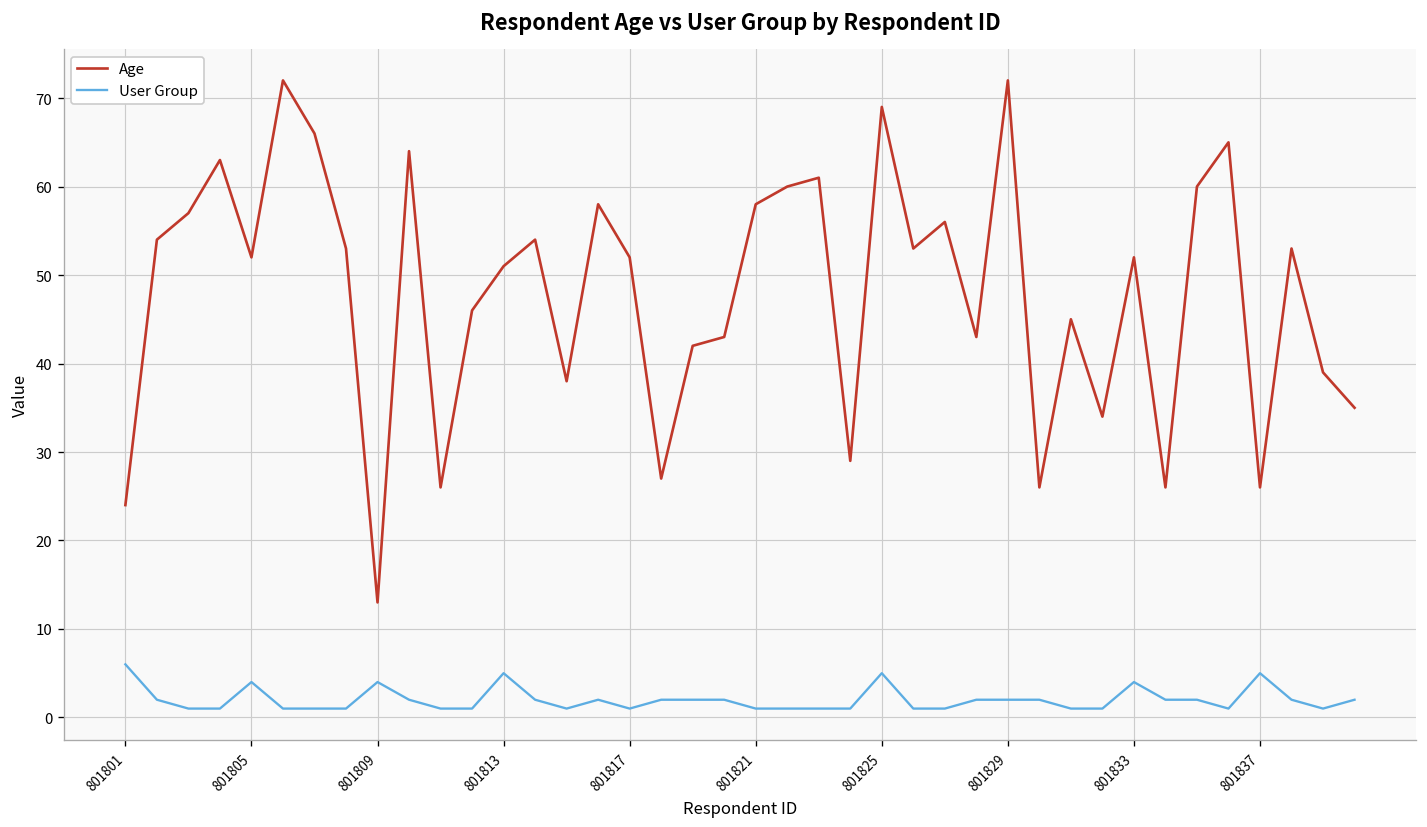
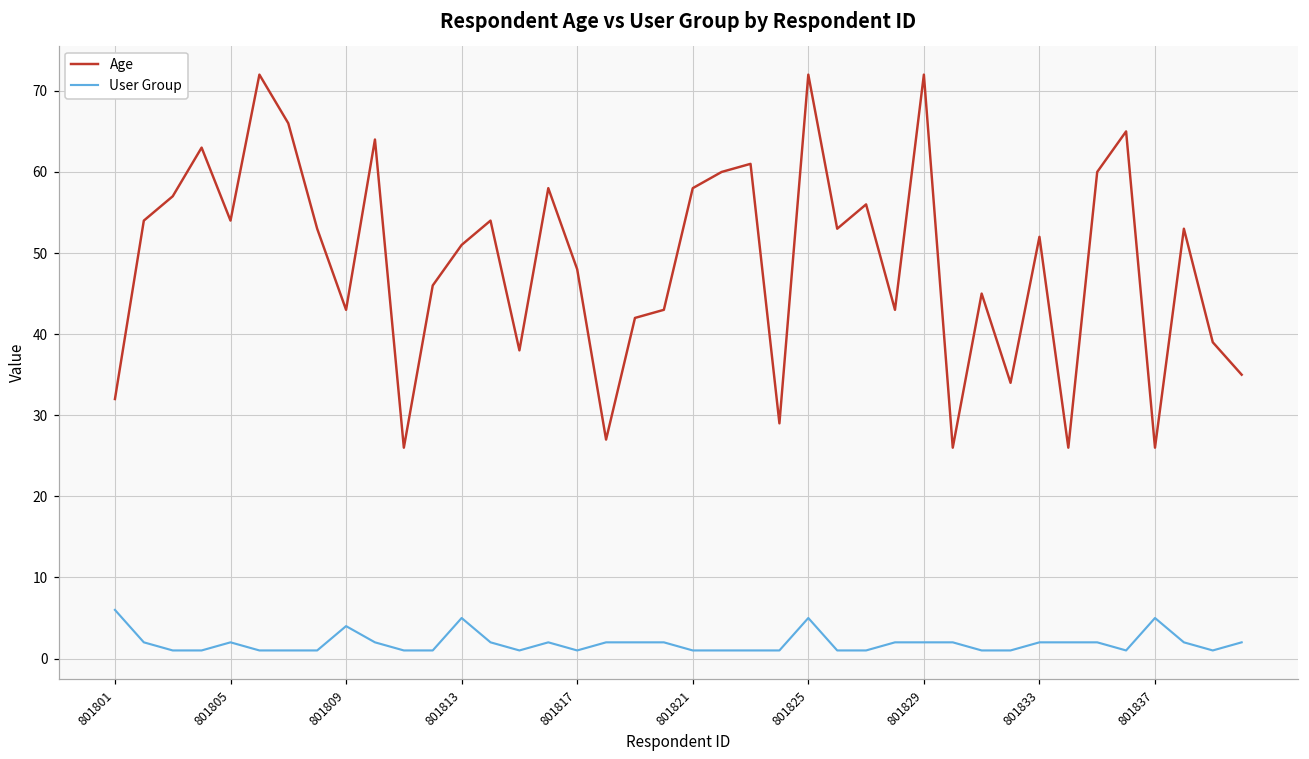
  {
    "Age": {
-     "801801": 24,
-     "801805": 52,
-     "801809": 13,
+     "801801": 32,
+     "801805": 54,
+     "801809": 43,
      "801813": 51,
-     "801817": 52,
+     "801817": 48,
      "801821": 58,
-     "801825": 69,
+     "801825": 72,
      "801829": 72,
      "801833": 52,
      "801837": 26
    },
    "User Group": {
      "801801": 6,
-     "801805": 4,
+     "801805": 2,
      "801809": 4,
      "801813": 5,
      "801817": 1,
      "801821": 1,
      "801825": 5,
      "801829": 2,
-     "801833": 4,
+     "801833": 2,
      "801837": 5
    }
  }
